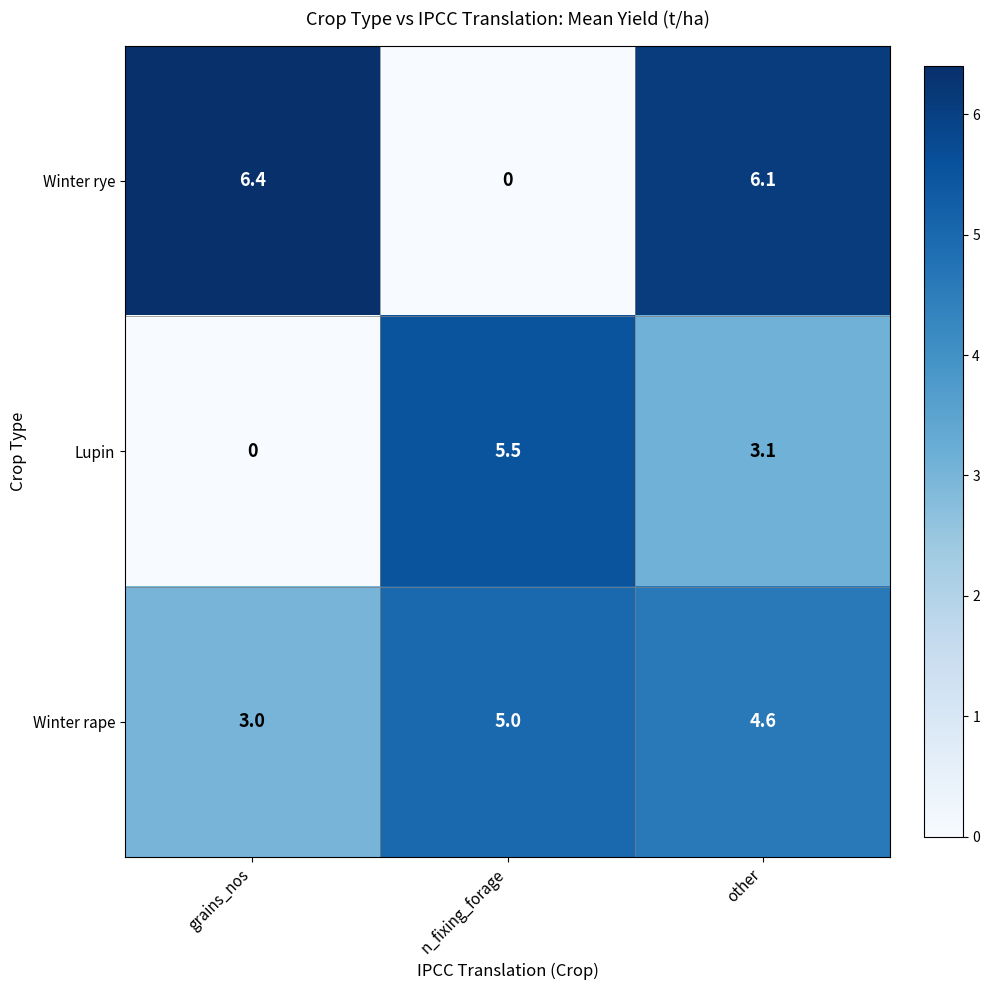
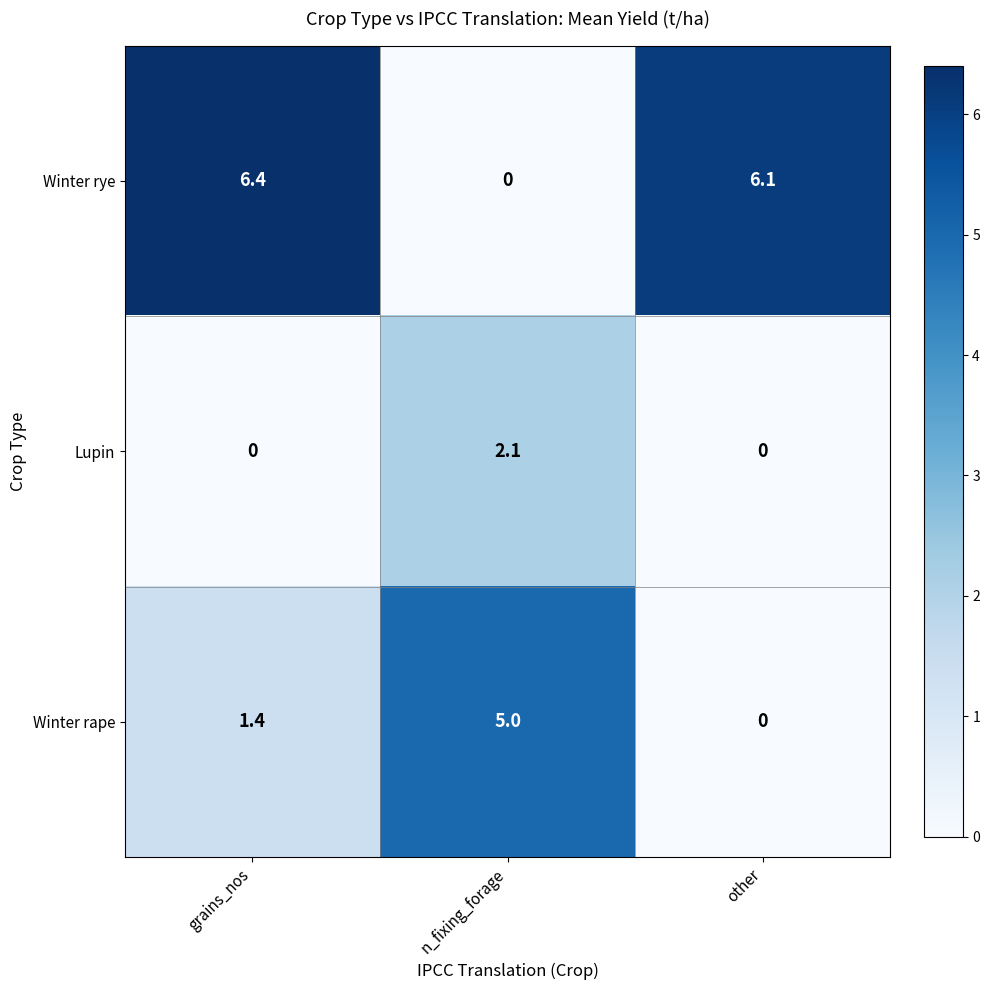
  {
    "Winter rye": {
      "grains_nos": 6.4,
      "n_fixing_forage": 0,
      "other": 6.1
    },
    "Lupin": {
      "grains_nos": 0,
-     "n_fixing_forage": 5.5,
-     "other": 3.1
+     "n_fixing_forage": 2.1,
+     "other": 0
    },
    "Winter rape": {
-     "grains_nos": 3.0,
+     "grains_nos": 1.4,
      "n_fixing_forage": 5.0,
-     "other": 4.6
+     "other": 0
    }
  }
